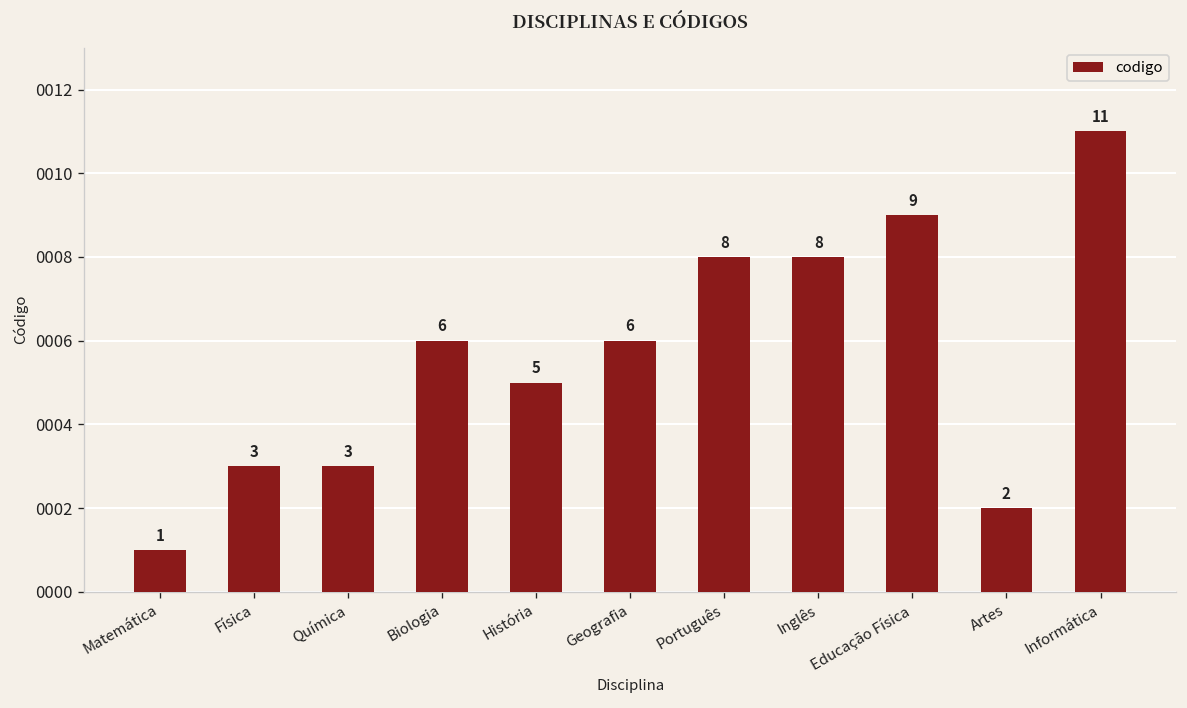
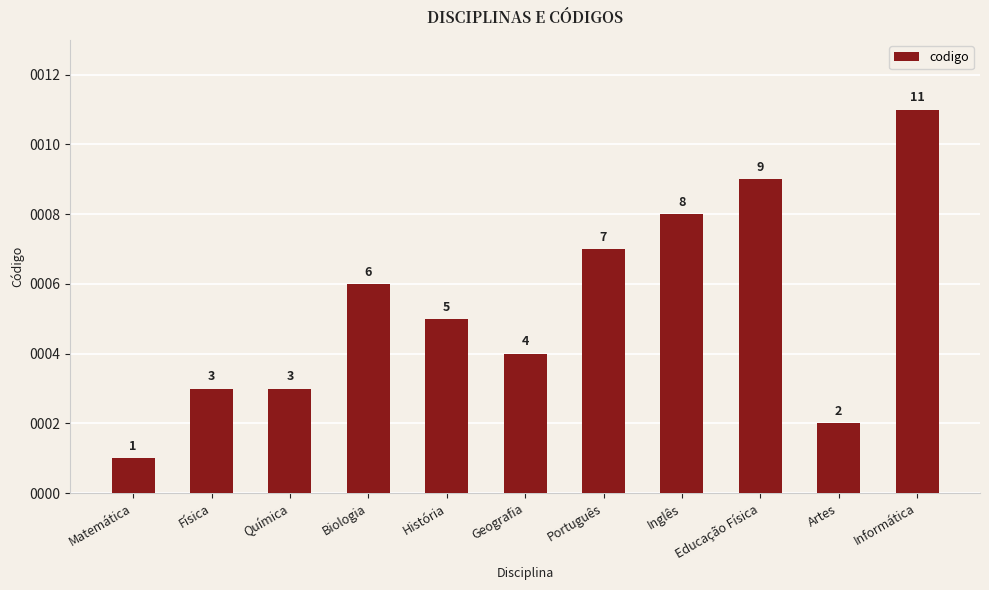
  {
    "Matemática": 1,
    "Física": 3,
    "Química": 3,
    "Biologia": 6,
    "História": 5,
-   "Geografia": 6,
-   "Português": 8,
+   "Geografia": 4,
+   "Português": 7,
    "Inglês": 8,
    "Educação Física": 9,
    "Artes": 2,
    "Informática": 11
  }
